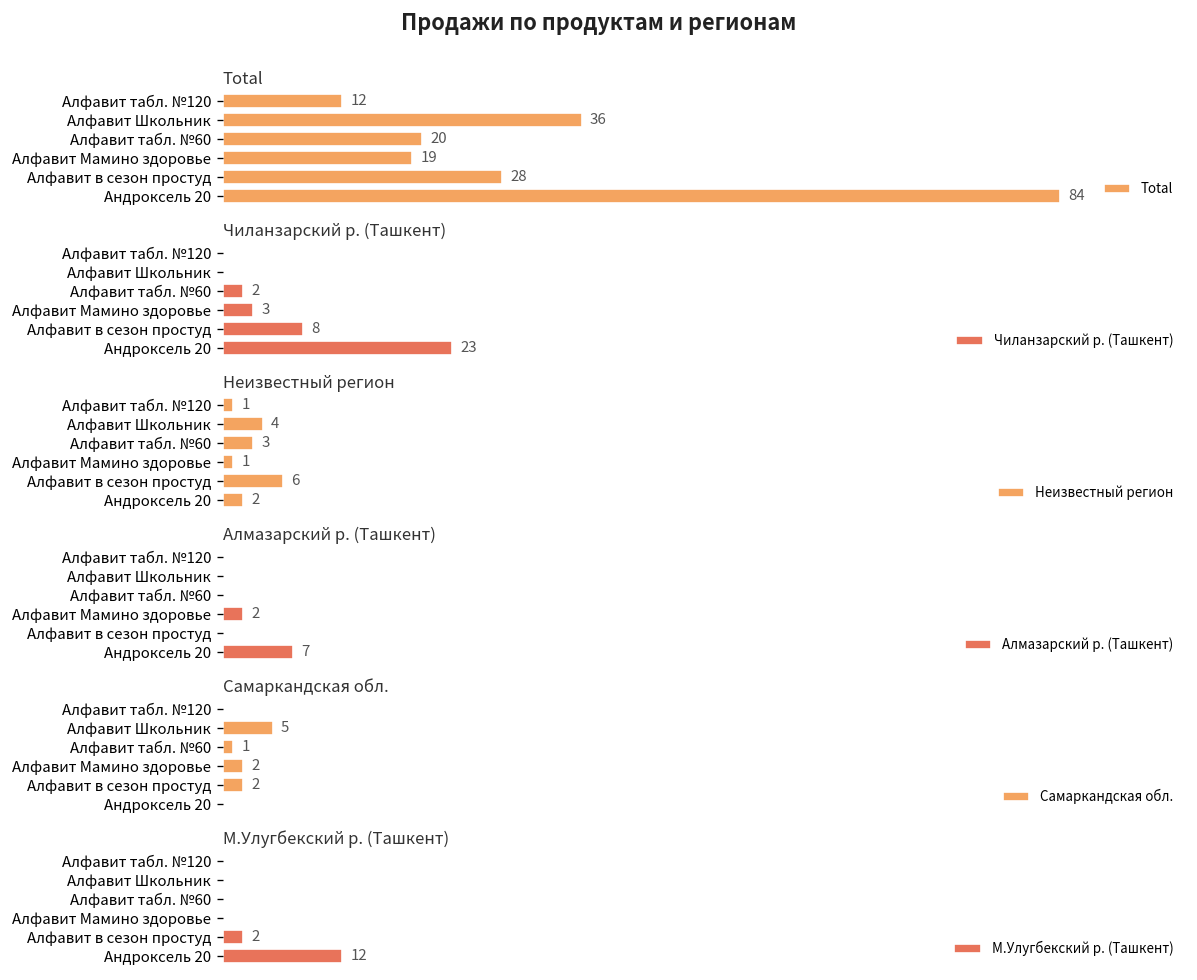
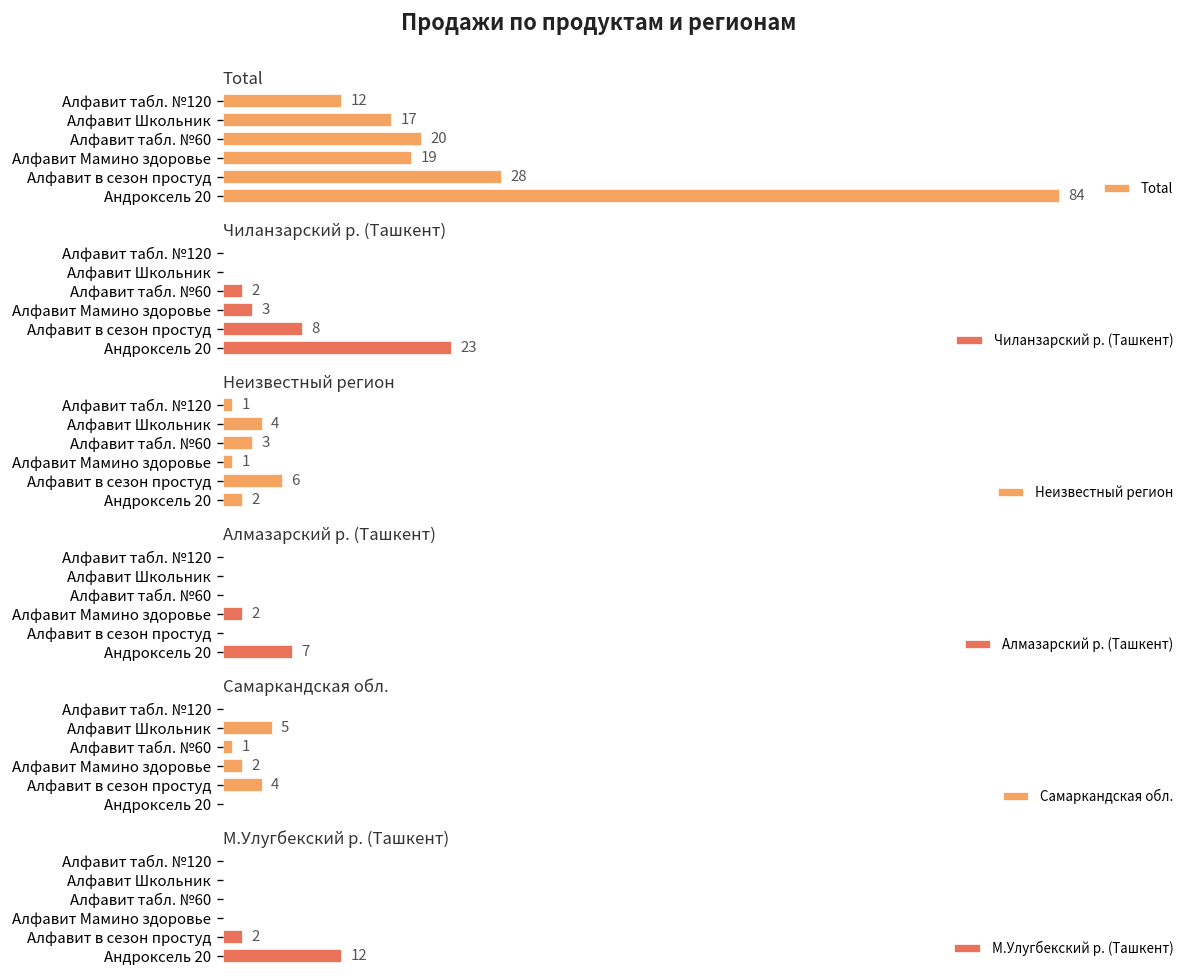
  {
    "Total": {
      "Алфавит табл. №120": 12,
-     "Алфавит Школьник": 36,
+     "Алфавит Школьник": 17,
      "Алфавит табл. №60": 20,
      "Алфавит Мамино здоровье": 19,
      "Алфавит в сезон простуд": 28,
      "Андроксель 20": 84
    },
    "Чиланзарский р. (Ташкент)": {
      "Алфавит табл. №60": 2,
      "Алфавит Мамино здоровье": 3,
      "Алфавит в сезон простуд": 8,
      "Андроксель 20": 23
    },
    "Неизвестный регион": {
      "Алфавит табл. №120": 1,
      "Алфавит Школьник": 4,
      "Алфавит табл. №60": 3,
      "Алфавит Мамино здоровье": 1,
      "Алфавит в сезон простуд": 6,
      "Андроксель 20": 2
    },
    "Алмазарский р. (Ташкент)": {
      "Алфавит Мамино здоровье": 2,
      "Андроксель 20": 7
    },
    "Самаркандская обл.": {
      "Алфавит Школьник": 5,
      "Алфавит табл. №60": 1,
      "Алфавит Мамино здоровье": 2,
-     "Алфавит в сезон простуд": 2
+     "Алфавит в сезон простуд": 4
    },
    "М.Улугбекский р. (Ташкент)": {
      "Алфавит в сезон простуд": 2,
      "Андроксель 20": 12
    }
  }
